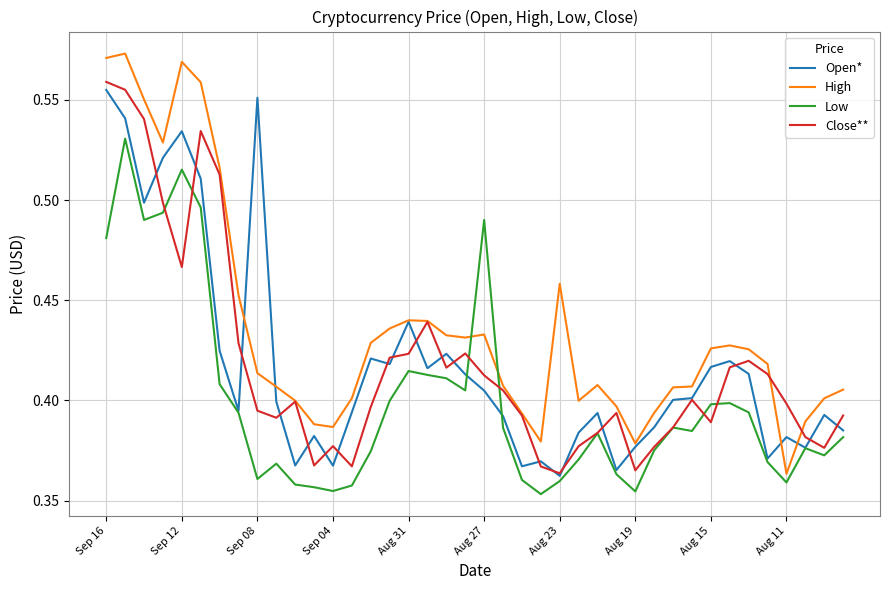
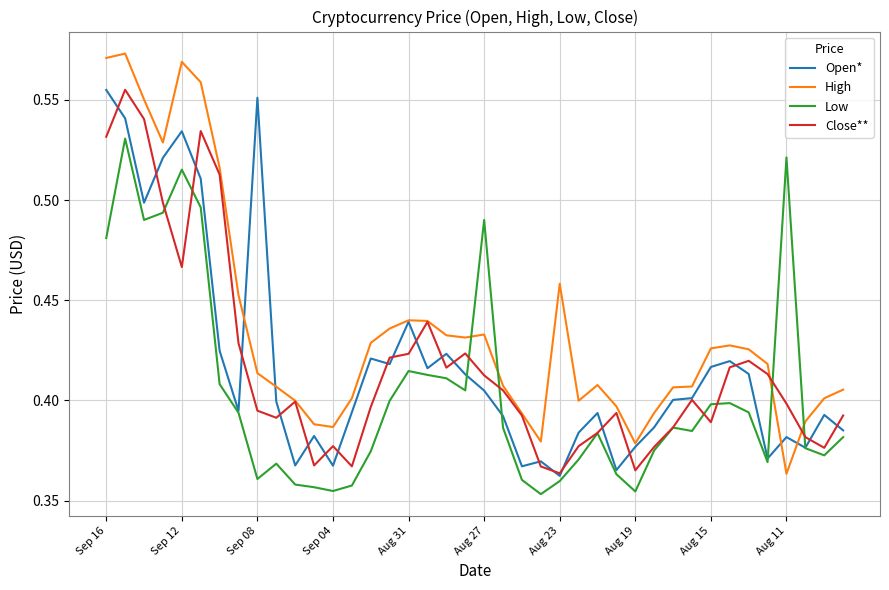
  {
    "Open*": {
      "Sep 16": 0.555,
      "Sep 12": 0.534,
      "Sep 08": 0.551,
      "Sep 04": 0.367,
      "Aug 27": 0.405,
      "Aug 23": 0.362,
      "Aug 19": 0.377,
      "Aug 15": 0.417,
      "Aug 11": 0.382
    },
    "High": {
      "Sep 16": 0.571,
      "Sep 12": 0.569,
      "Sep 08": 0.414,
      "Sep 04": 0.387,
      "Aug 27": 0.433,
      "Aug 23": 0.458,
      "Aug 19": 0.379,
      "Aug 15": 0.426,
      "Aug 11": 0.363
    },
    "Low": {
      "Sep 16": 0.481,
      "Sep 12": 0.515,
      "Sep 08": 0.361,
      "Sep 04": 0.355,
      "Aug 31": 0.415,
      "Aug 27": 0.490,
      "Aug 23": 0.360,
      "Aug 19": 0.355,
      "Aug 15": 0.398,
-     "Aug 11": 0.359
+     "Aug 11": 0.521
    },
    "Close**": {
-     "Sep 16": 0.559,
+     "Sep 16": 0.532,
      "Sep 12": 0.467,
      "Sep 08": 0.395,
      "Sep 04": 0.377,
      "Aug 31": 0.423,
      "Aug 27": 0.413,
      "Aug 23": 0.364,
      "Aug 19": 0.365,
      "Aug 15": 0.389,
      "Aug 11": 0.398
    }
  }
